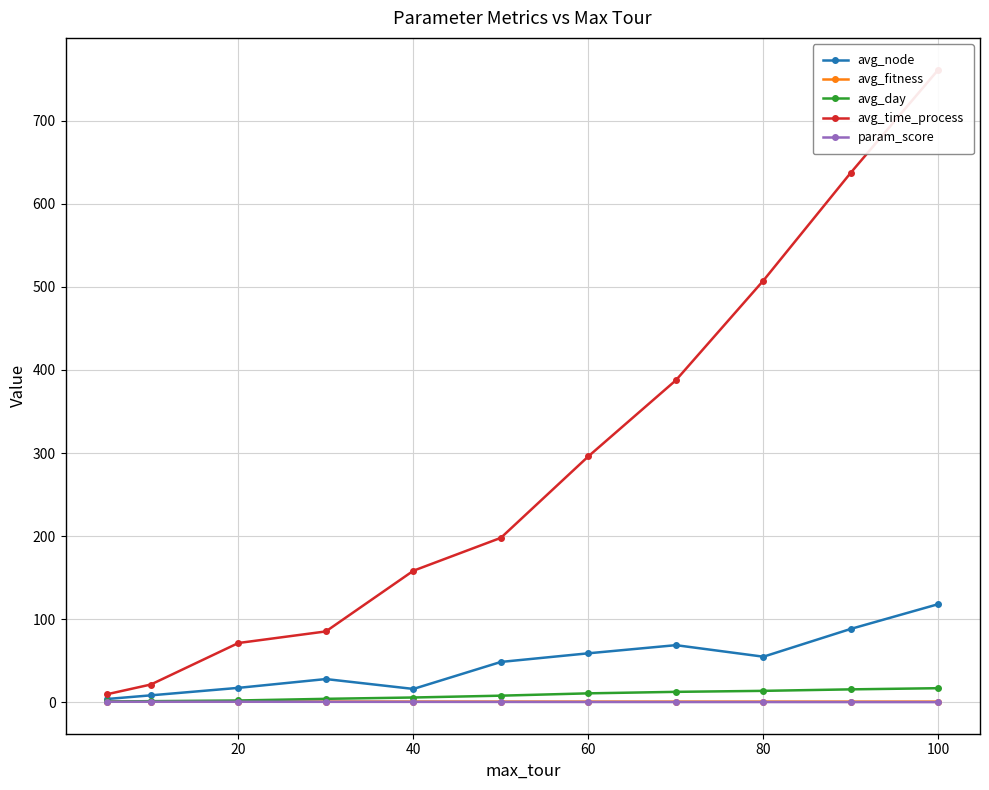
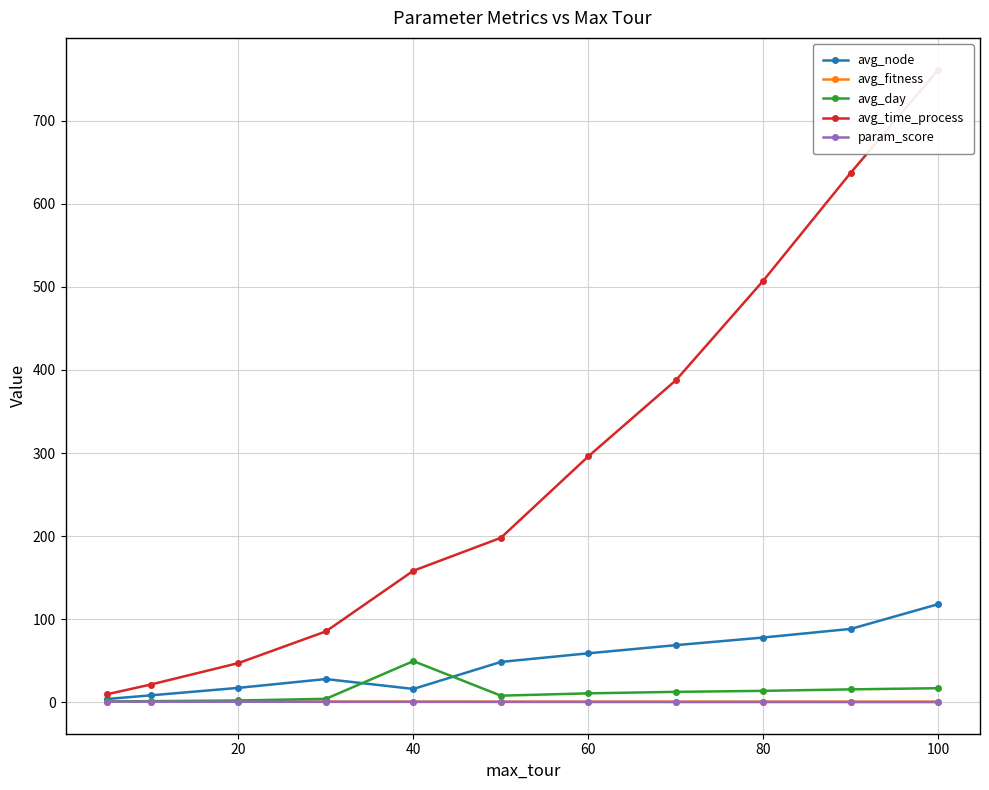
  {
    "avg_node": {
      "20": 20,
      "40": 20,
      "60": 60,
-     "80": 50,
+     "80": 80,
      "100": 120
    },
    "param_score": {
      "40": 0,
      "60": 0,
      "80": 0,
      "100": 0
    },
    "avg_day": {
-     "40": 10,
+     "40": 50,
      "60": 10,
      "80": 10,
      "100": 20
    },
    "avg_time_process": {
-     "20": 70,
+     "20": 50,
      "40": 160,
      "60": 300,
      "80": 510
    }
  }
